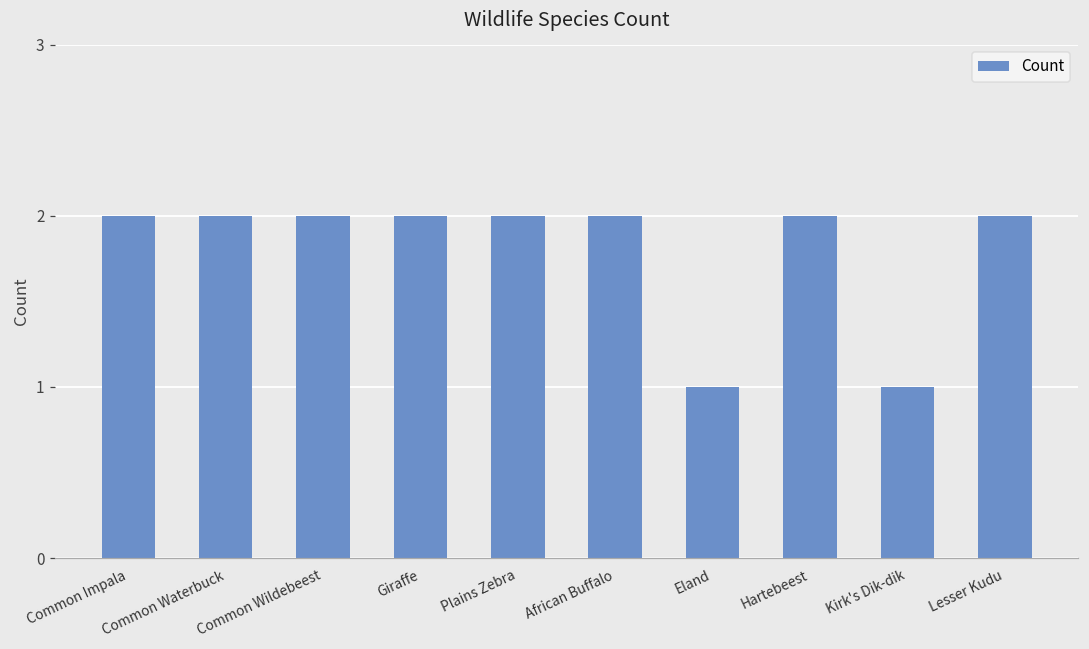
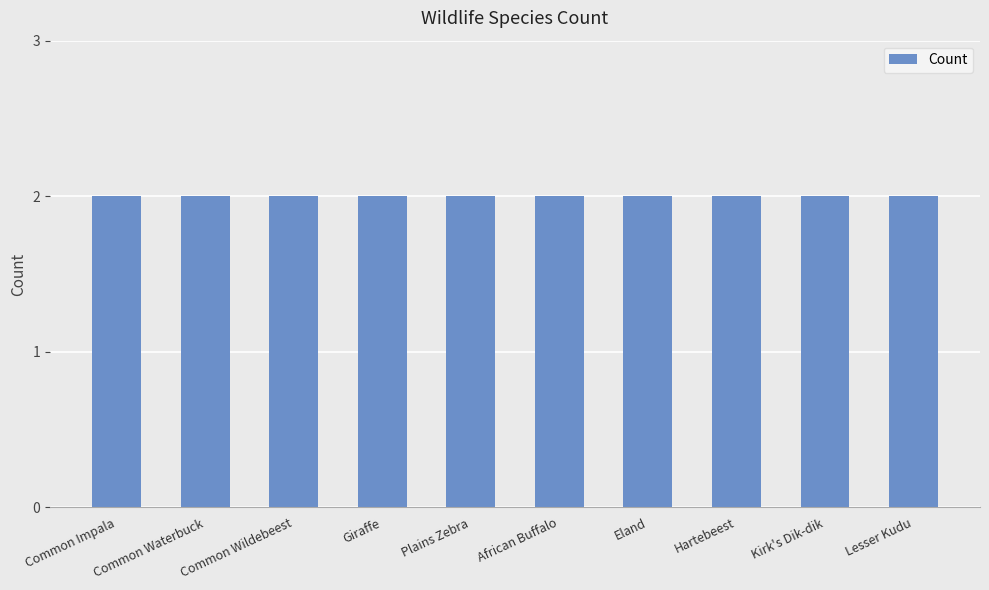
  {
    "Common Impala": 2,
    "Common Waterbuck": 2,
    "Common Wildebeest": 2,
    "Giraffe": 2,
    "Plains Zebra": 2,
    "African Buffalo": 2,
-   "Eland": 1,
+   "Eland": 2,
    "Hartebeest": 2,
-   "Kirk's Dik-dik": 1,
+   "Kirk's Dik-dik": 2,
    "Lesser Kudu": 2
  }
